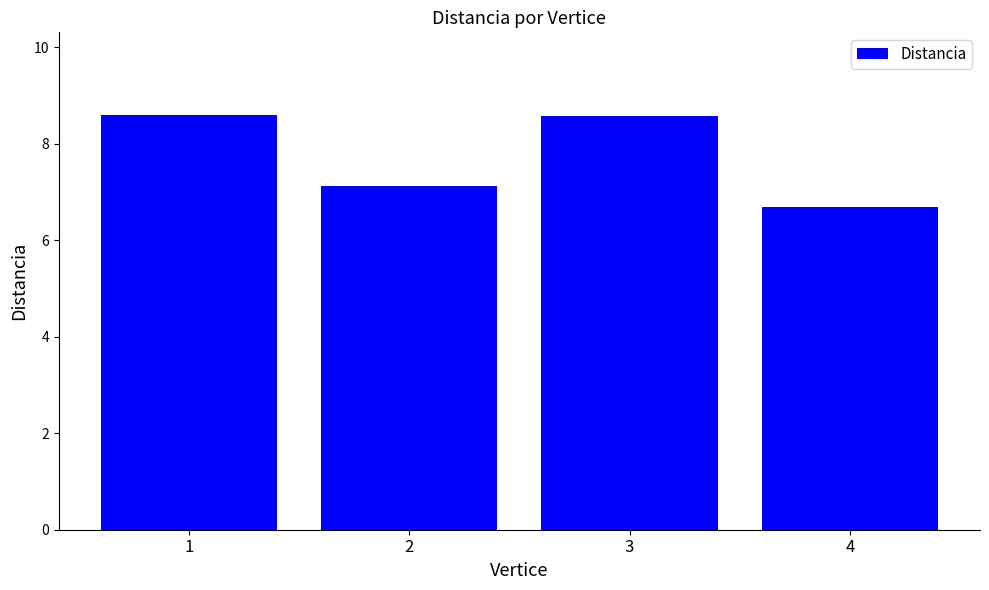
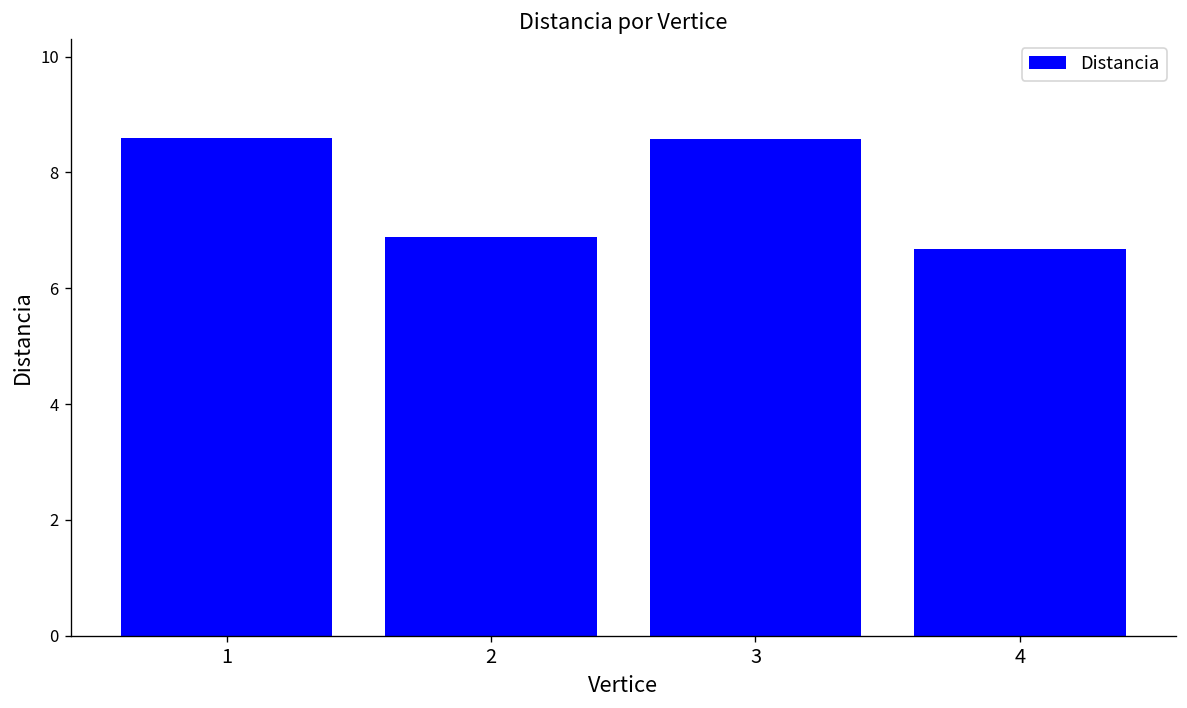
  {
    "1": 8.6,
-   "2": 7.1,
+   "2": 6.9,
    "3": 8.6,
    "4": 6.7
  }
